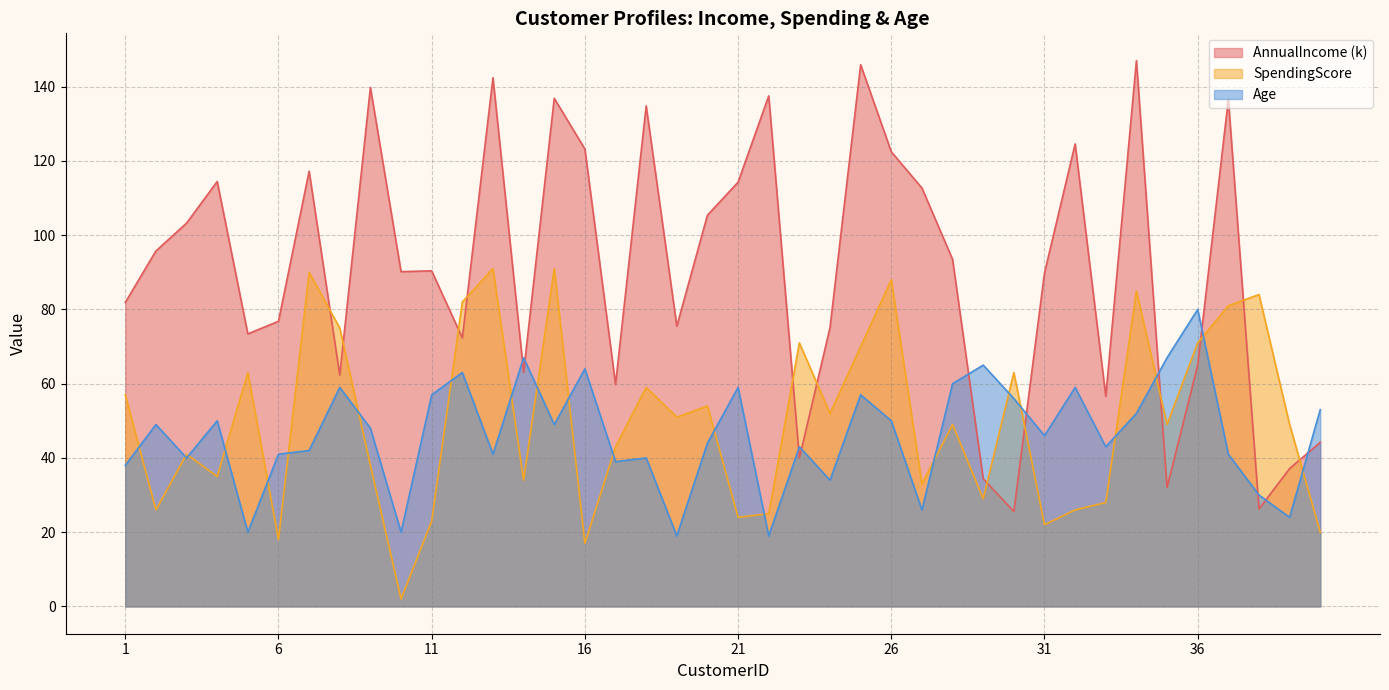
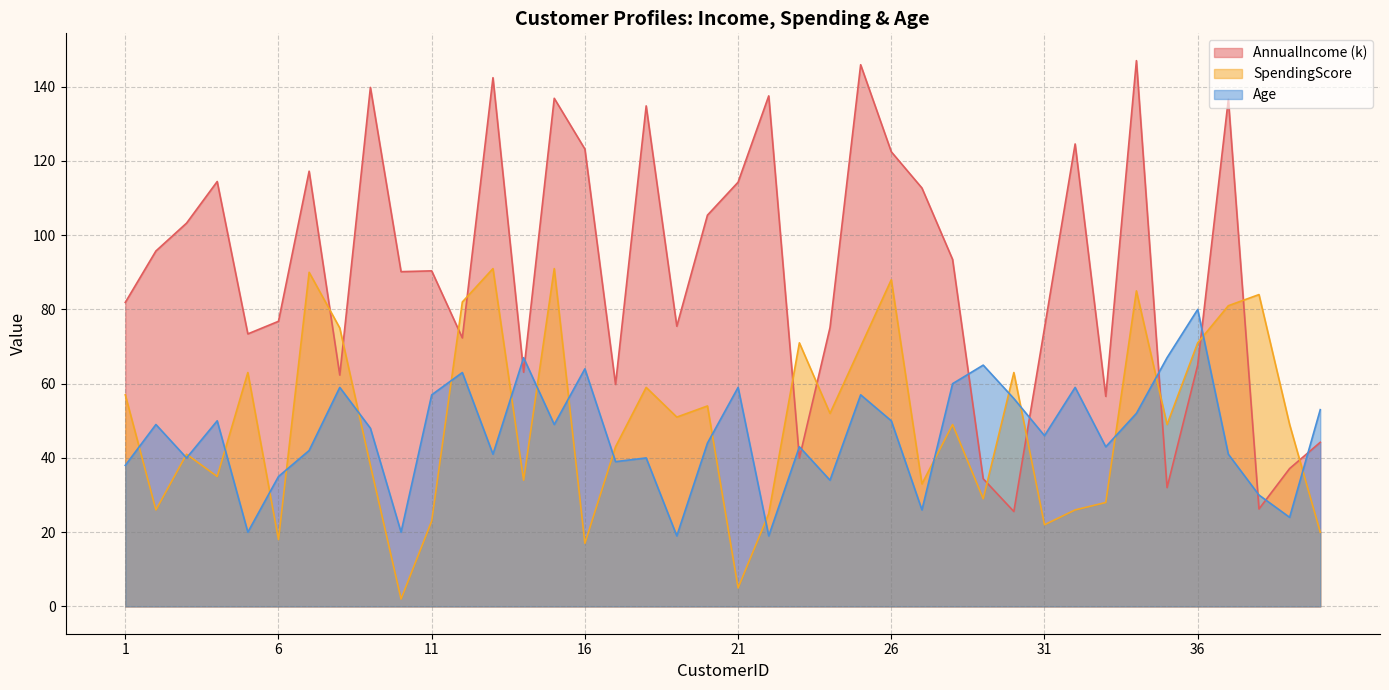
  {
    "AnnualIncome (k)": {
      "1": 82,
      "6": 77,
      "11": 90,
      "16": 123,
      "21": 114,
      "26": 122,
-     "31": 90,
+     "31": 75,
      "36": 65
    },
    "SpendingScore": {
      "1": 57,
      "6": 18,
      "11": 23,
      "16": 17,
-     "21": 24,
+     "21": 5,
      "26": 88,
      "31": 22,
      "36": 71
    },
    "Age": {
      "1": 38,
-     "6": 41,
+     "6": 35,
      "11": 57,
      "16": 64,
      "21": 59,
      "26": 50,
      "31": 46,
      "36": 80
    }
  }
